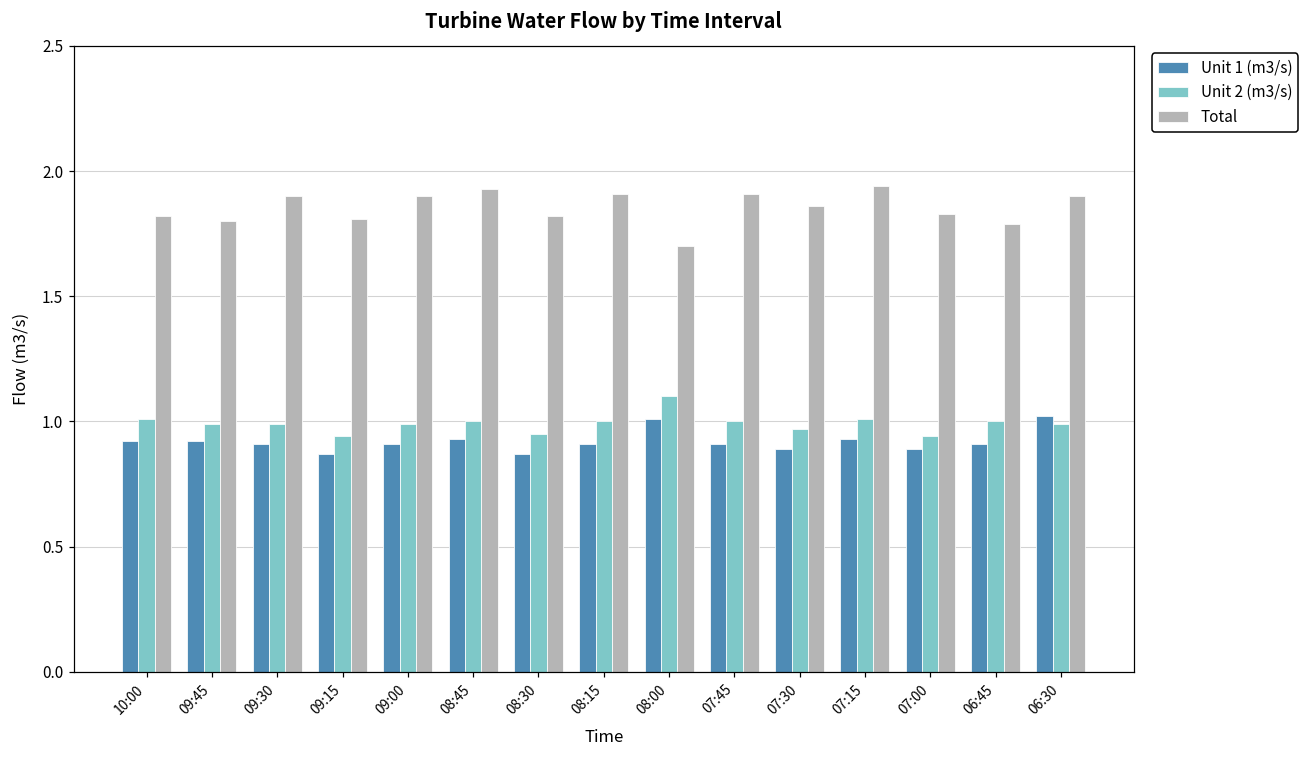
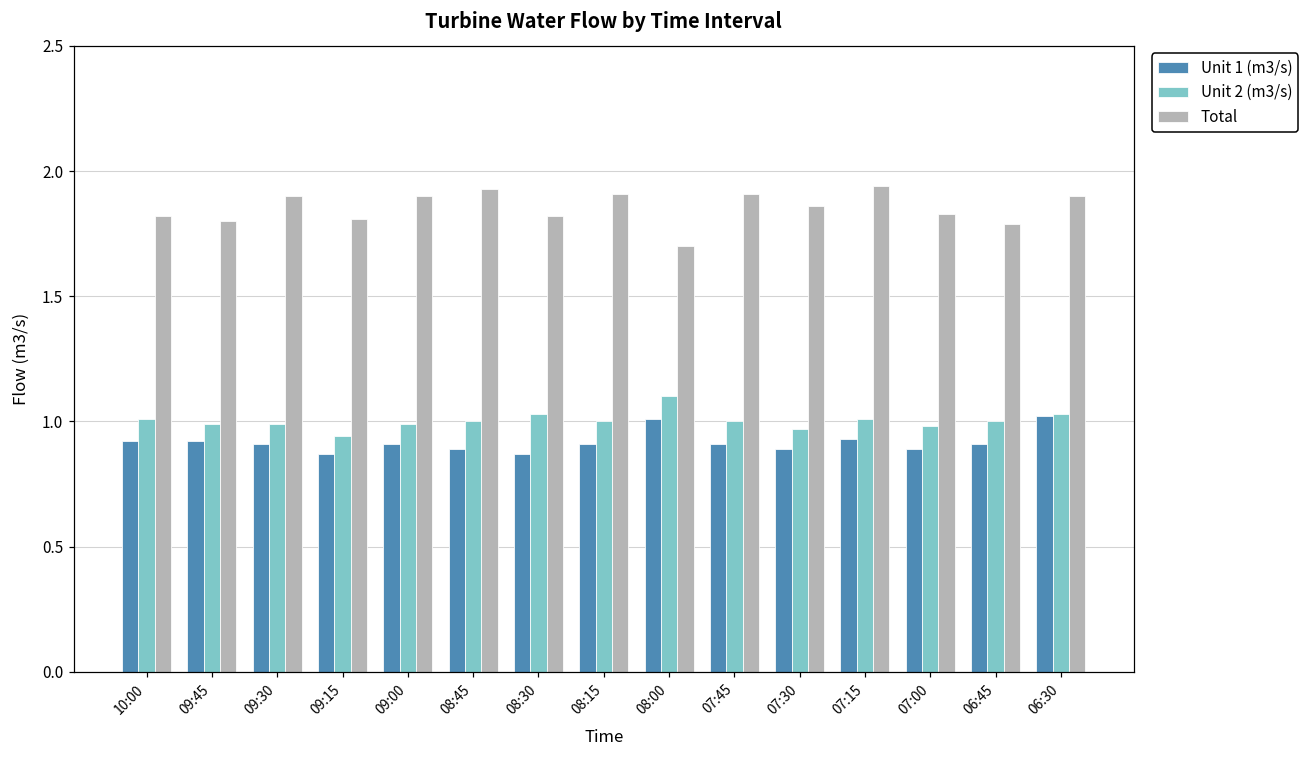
  {
    "Unit 1 (m3/s)": {
      "10:00": 0.92,
      "09:45": 0.92,
      "09:30": 0.91,
      "09:15": 0.87,
      "09:00": 0.91,
-     "08:45": 0.93,
+     "08:45": 0.89,
      "08:30": 0.87,
      "08:15": 0.91,
      "08:00": 1.01,
      "07:45": 0.91,
      "07:30": 0.89,
      "07:15": 0.93,
      "07:00": 0.89,
      "06:45": 0.91,
      "06:30": 1.02
    },
    "Unit 2 (m3/s)": {
      "10:00": 1.01,
      "09:45": 0.99,
      "09:30": 0.99,
      "09:15": 0.94,
      "09:00": 0.99,
      "08:45": 1.00,
-     "08:30": 0.95,
+     "08:30": 1.03,
      "08:15": 1.00,
      "08:00": 1.10,
      "07:45": 1.00,
      "07:30": 0.97,
      "07:15": 1.01,
-     "07:00": 0.94,
+     "07:00": 0.98,
      "06:45": 1.00,
-     "06:30": 0.99
+     "06:30": 1.03
    },
    "Total": {
      "10:00": 1.82,
      "09:45": 1.80,
      "09:30": 1.90,
      "09:15": 1.81,
      "09:00": 1.90,
      "08:45": 1.93,
      "08:30": 1.82,
      "08:15": 1.91,
      "08:00": 1.70,
      "07:45": 1.91,
      "07:30": 1.86,
      "07:15": 1.94,
      "07:00": 1.83,
      "06:45": 1.79,
      "06:30": 1.90
    }
  }
